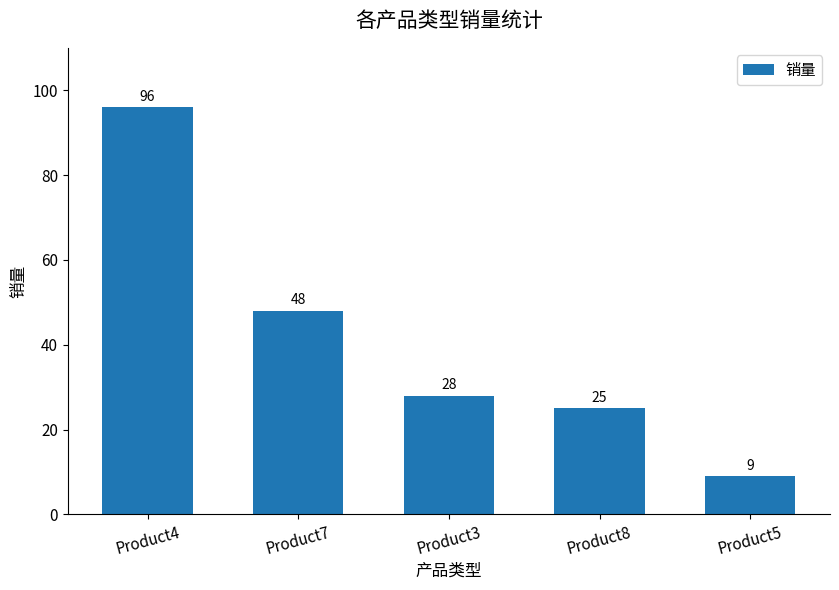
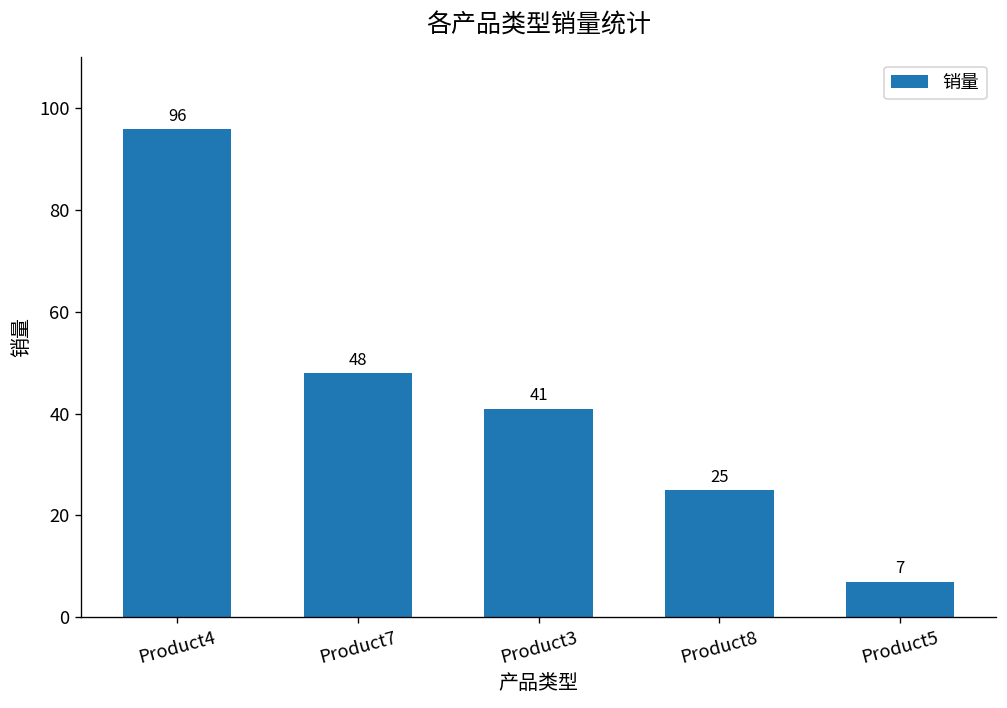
  {
    "Product4": 96,
    "Product7": 48,
-   "Product3": 28,
+   "Product3": 41,
    "Product8": 25,
-   "Product5": 9
+   "Product5": 7
  }
